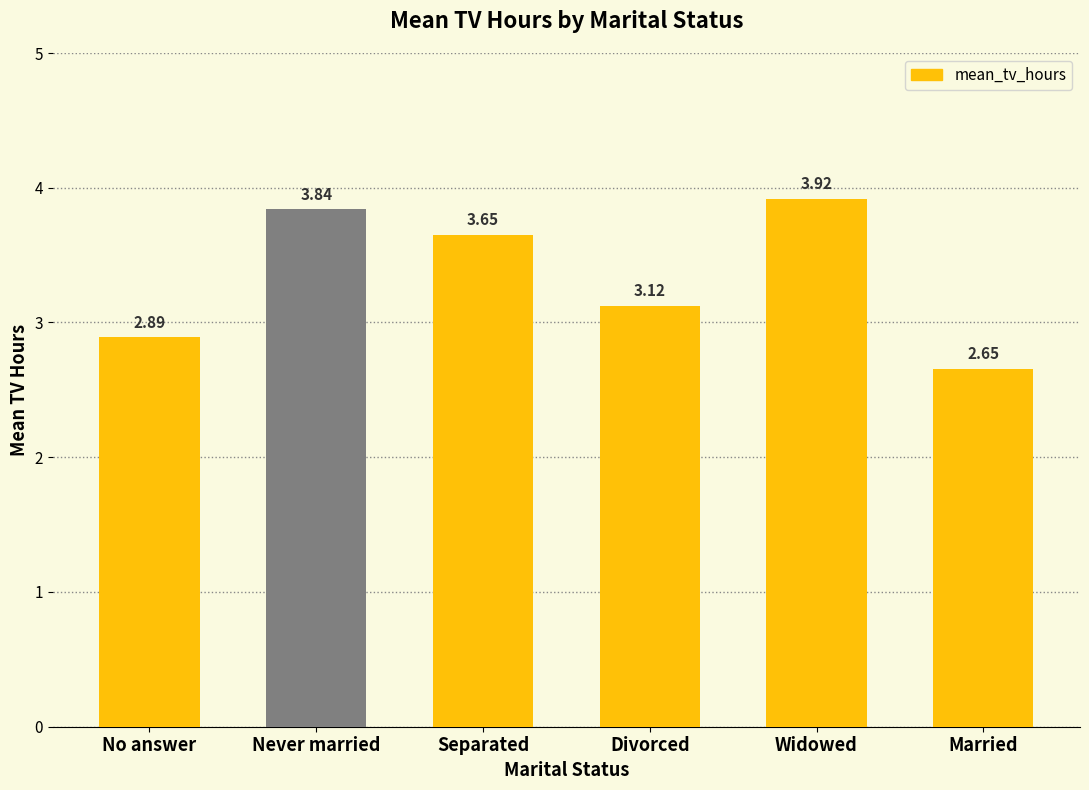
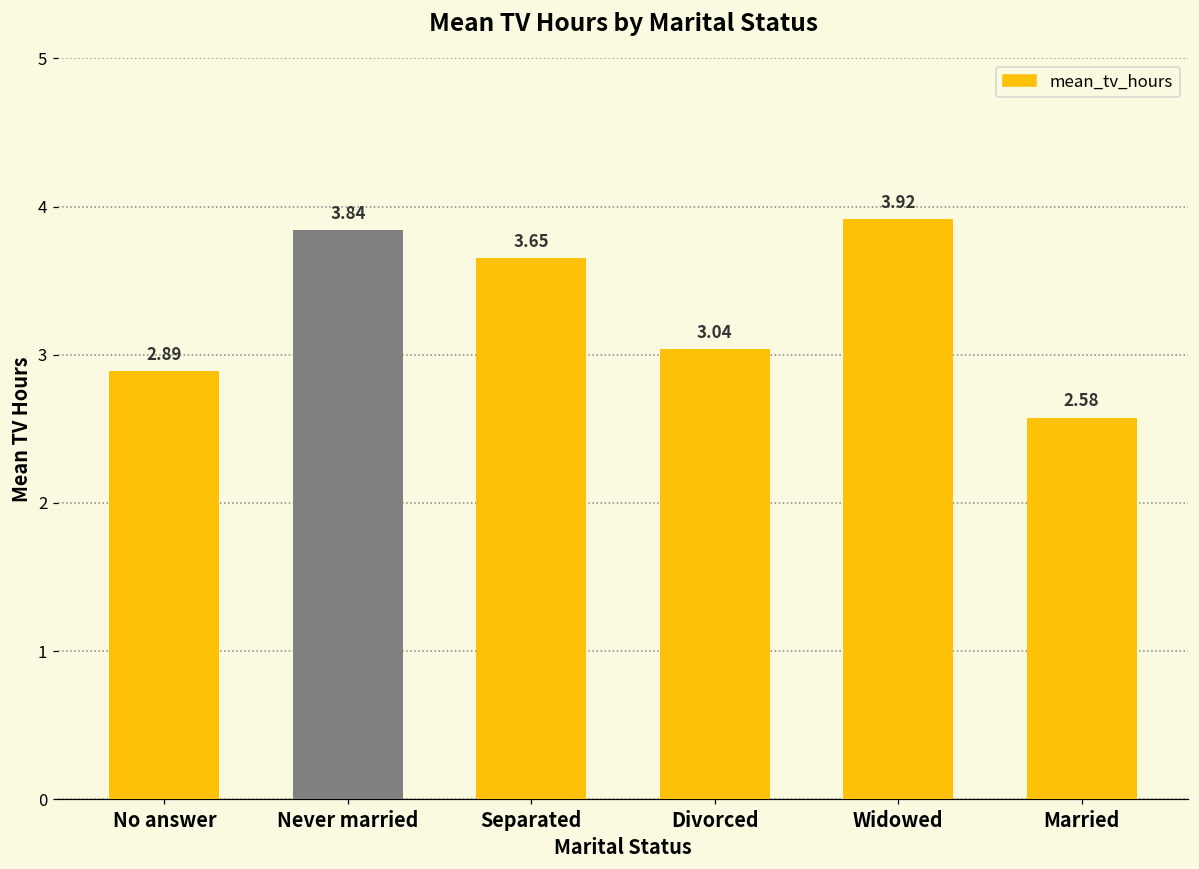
  {
    "No answer": 2.89,
    "Never married": 3.84,
    "Separated": 3.65,
-   "Divorced": 3.12,
+   "Divorced": 3.04,
    "Widowed": 3.92,
-   "Married": 2.65
+   "Married": 2.58
  }
